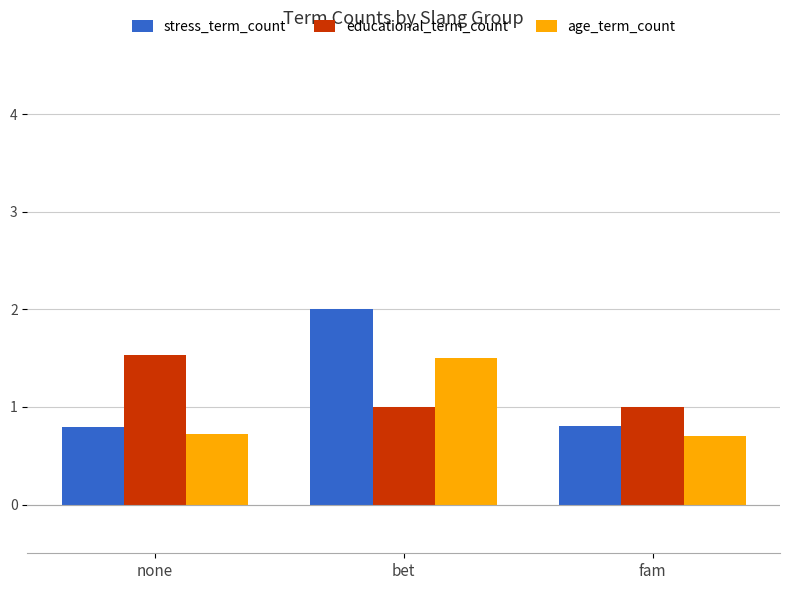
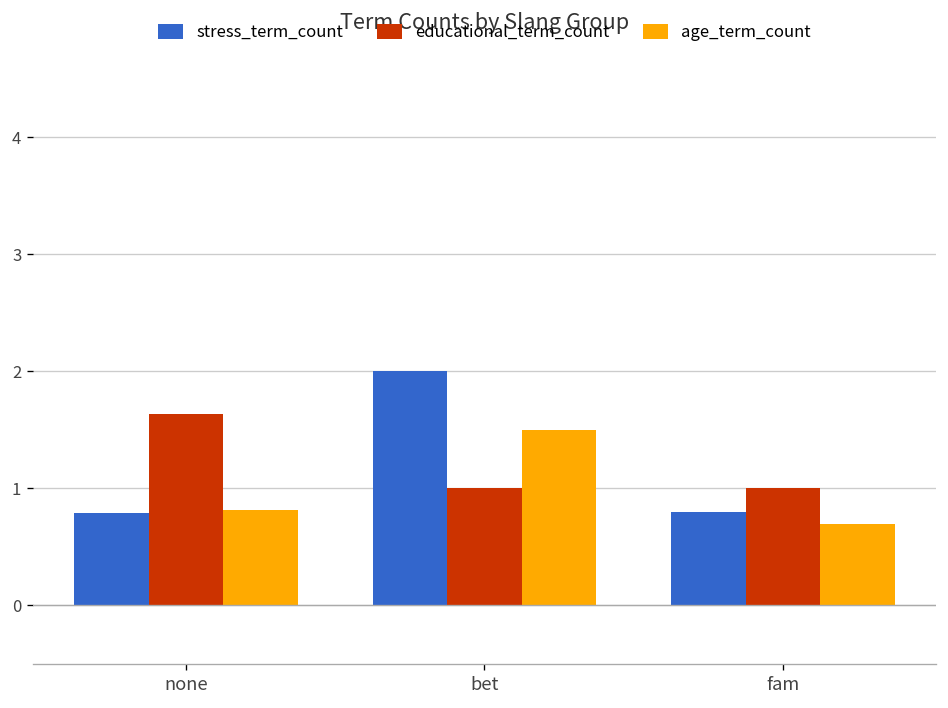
  {
    "stress_term_count": {
      "none": 0.8,
      "bet": 2.0,
      "fam": 0.8
    },
    "educational_term_count": {
-     "none": 1.5,
+     "none": 1.6,
      "bet": 1.0,
      "fam": 1.0
    },
    "age_term_count": {
-     "none": 0.7,
+     "none": 0.8,
      "bet": 1.5,
      "fam": 0.7
    }
  }
